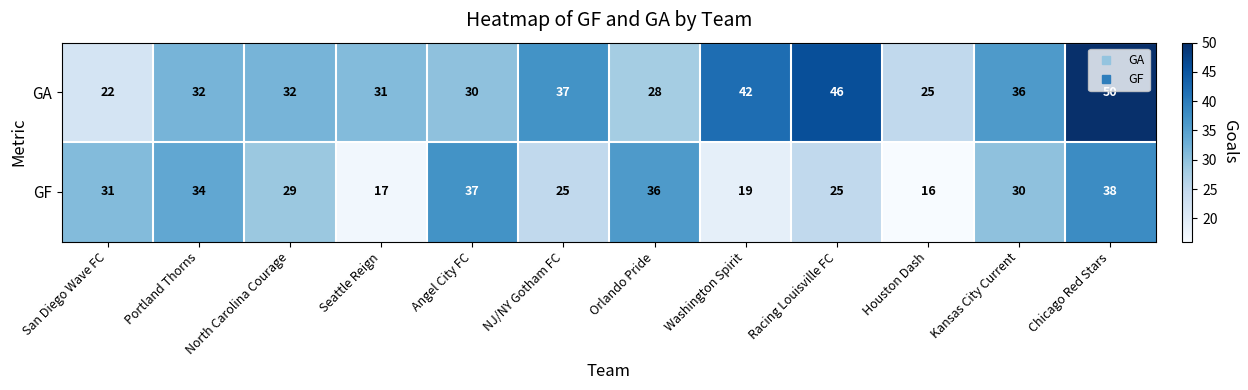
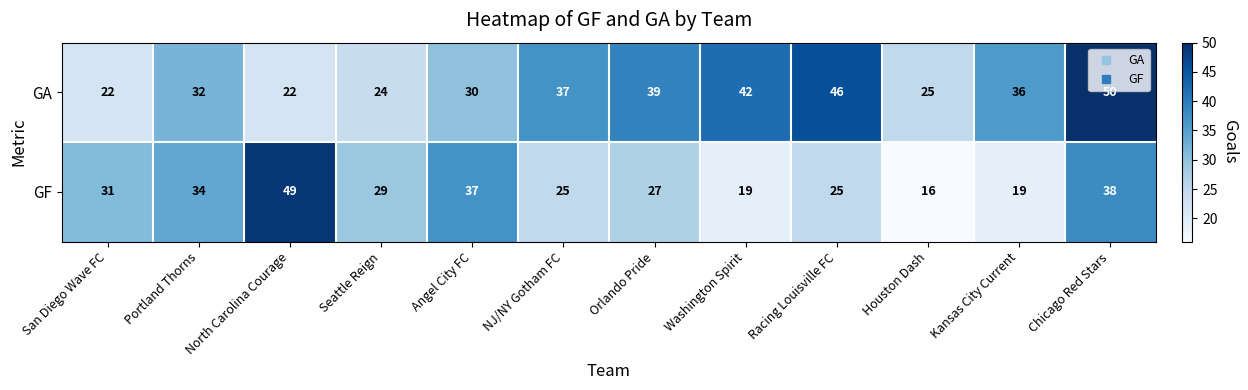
  {
    "GA": {
      "San Diego Wave FC": 22,
      "Portland Thorns": 32,
-     "North Carolina Courage": 32,
-     "Seattle Reign": 31,
+     "North Carolina Courage": 22,
+     "Seattle Reign": 24,
      "Angel City FC": 30,
      "NJ/NY Gotham FC": 37,
-     "Orlando Pride": 28,
+     "Orlando Pride": 39,
      "Washington Spirit": 42,
      "Racing Louisville FC": 46,
      "Houston Dash": 25,
      "Kansas City Current": 36
    },
    "GF": {
      "San Diego Wave FC": 31,
      "Portland Thorns": 34,
-     "North Carolina Courage": 29,
-     "Seattle Reign": 17,
+     "North Carolina Courage": 49,
+     "Seattle Reign": 29,
      "Angel City FC": 37,
      "NJ/NY Gotham FC": 25,
-     "Orlando Pride": 36,
+     "Orlando Pride": 27,
      "Washington Spirit": 19,
      "Racing Louisville FC": 25,
      "Houston Dash": 16,
-     "Kansas City Current": 30,
+     "Kansas City Current": 19,
      "Chicago Red Stars": 38
    }
  }
